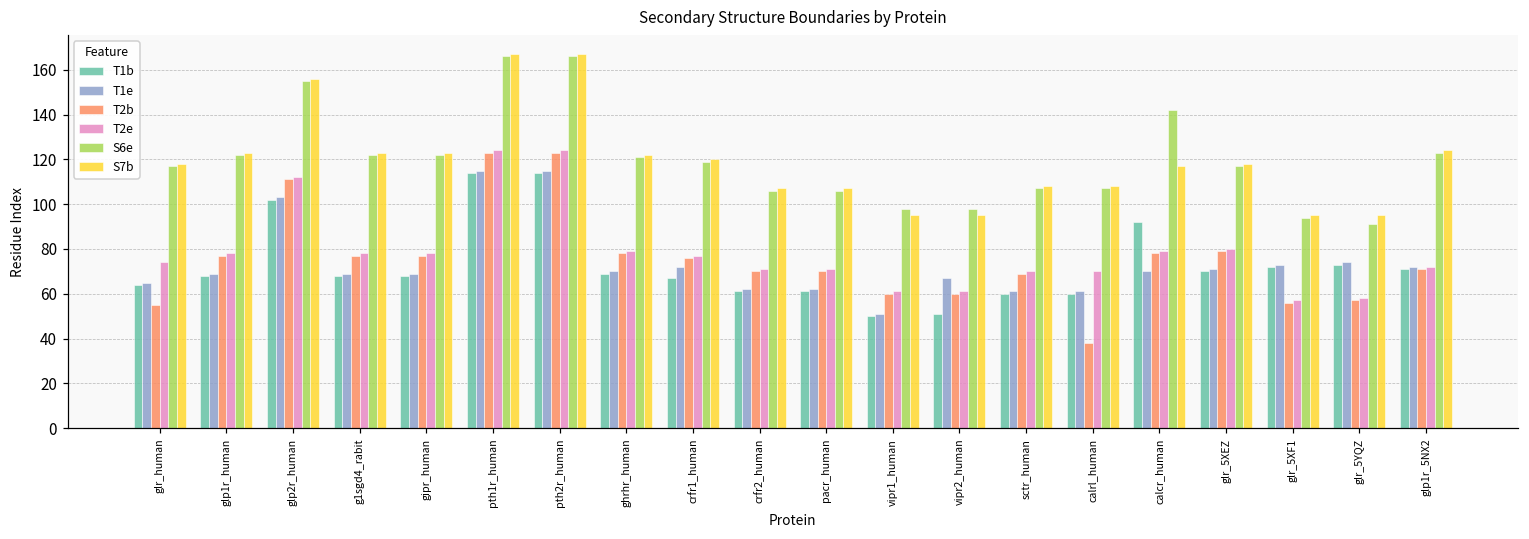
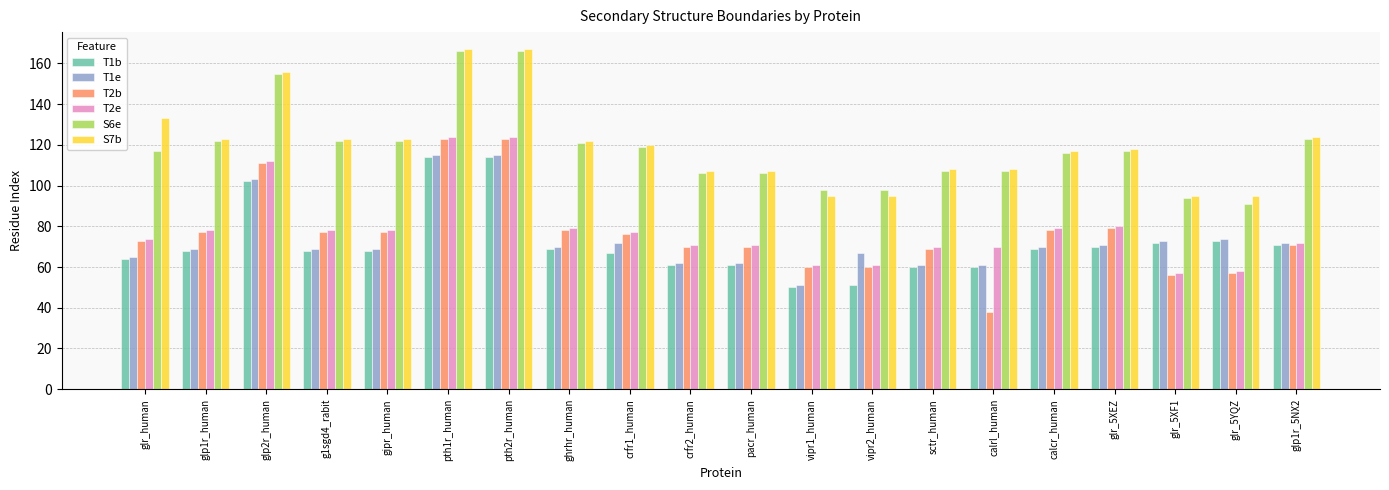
  {
    "T1b": {
      "glr_human": 64,
      "glp1r_human": 68,
      "glp2r_human": 102,
      "g1sgd4_rabit": 68,
      "gipr_human": 68,
      "pth1r_human": 114,
      "pth2r_human": 114,
      "ghrhr_human": 69,
      "crfr1_human": 67,
      "crfr2_human": 61,
      "pacr_human": 61,
      "vipr1_human": 50,
      "vipr2_human": 51,
      "sctr_human": 60,
      "calrl_human": 60,
-     "calcr_human": 92,
+     "calcr_human": 69,
      "glr_5XEZ": 70,
      "glr_5XF1": 72,
      "glr_5YQZ": 73,
      "glp1r_5NX2": 71
    },
    "T1e": {
      "glr_human": 65,
      "glp1r_human": 69,
      "glp2r_human": 103,
      "g1sgd4_rabit": 69,
      "gipr_human": 69,
      "pth1r_human": 115,
      "pth2r_human": 115,
      "ghrhr_human": 70,
      "crfr1_human": 72,
      "crfr2_human": 62,
      "pacr_human": 62,
      "vipr1_human": 51,
      "vipr2_human": 67,
      "sctr_human": 61,
      "calrl_human": 61,
      "calcr_human": 70,
      "glr_5XEZ": 71,
      "glr_5XF1": 73,
      "glr_5YQZ": 74,
      "glp1r_5NX2": 72
    },
    "T2b": {
-     "glr_human": 55,
+     "glr_human": 73,
      "glp1r_human": 77,
      "glp2r_human": 111,
      "g1sgd4_rabit": 77,
      "gipr_human": 77,
      "pth1r_human": 123,
      "pth2r_human": 123,
      "ghrhr_human": 78,
      "crfr1_human": 76,
      "crfr2_human": 70,
      "pacr_human": 70,
      "vipr1_human": 60,
      "vipr2_human": 60,
      "sctr_human": 69,
      "calrl_human": 38,
      "calcr_human": 78,
      "glr_5XEZ": 79,
      "glr_5XF1": 56,
      "glr_5YQZ": 57,
      "glp1r_5NX2": 71
    },
    "T2e": {
      "glr_human": 74,
      "glp1r_human": 78,
      "glp2r_human": 112,
      "g1sgd4_rabit": 78,
      "gipr_human": 78,
      "pth1r_human": 124,
      "pth2r_human": 124,
      "ghrhr_human": 79,
      "crfr1_human": 77,
      "crfr2_human": 71,
      "pacr_human": 71,
      "vipr1_human": 61,
      "vipr2_human": 61,
      "sctr_human": 70,
      "calrl_human": 70,
      "calcr_human": 79,
      "glr_5XEZ": 80,
      "glr_5XF1": 57,
      "glr_5YQZ": 58,
      "glp1r_5NX2": 72
    },
    "S6e": {
      "glr_human": 117,
      "glp1r_human": 122,
      "glp2r_human": 155,
      "g1sgd4_rabit": 122,
      "gipr_human": 122,
      "pth1r_human": 166,
      "pth2r_human": 166,
      "ghrhr_human": 121,
      "crfr1_human": 119,
      "crfr2_human": 106,
      "pacr_human": 106,
      "vipr1_human": 98,
      "vipr2_human": 98,
      "sctr_human": 107,
      "calrl_human": 107,
-     "calcr_human": 142,
+     "calcr_human": 116,
      "glr_5XEZ": 117,
      "glr_5XF1": 94,
      "glr_5YQZ": 91,
      "glp1r_5NX2": 123
    },
    "S7b": {
-     "glr_human": 118,
+     "glr_human": 133,
      "glp1r_human": 123,
      "glp2r_human": 156,
      "g1sgd4_rabit": 123,
      "gipr_human": 123,
      "pth1r_human": 167,
      "pth2r_human": 167,
      "ghrhr_human": 122,
      "crfr1_human": 120,
      "crfr2_human": 107,
      "pacr_human": 107,
      "vipr1_human": 95,
      "vipr2_human": 95,
      "sctr_human": 108,
      "calrl_human": 108,
      "calcr_human": 117,
      "glr_5XEZ": 118,
      "glr_5XF1": 95,
      "glr_5YQZ": 95,
      "glp1r_5NX2": 124
    }
  }
